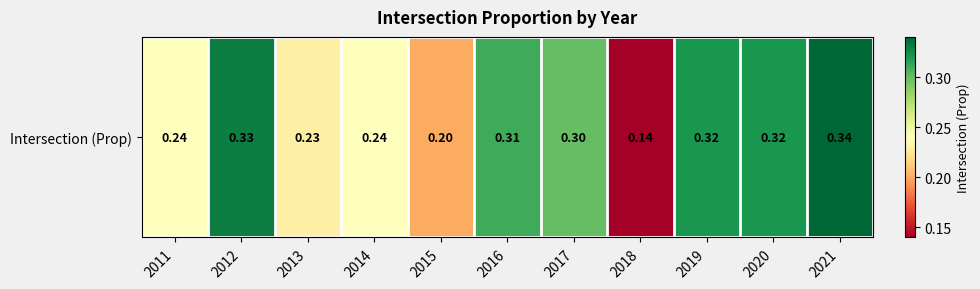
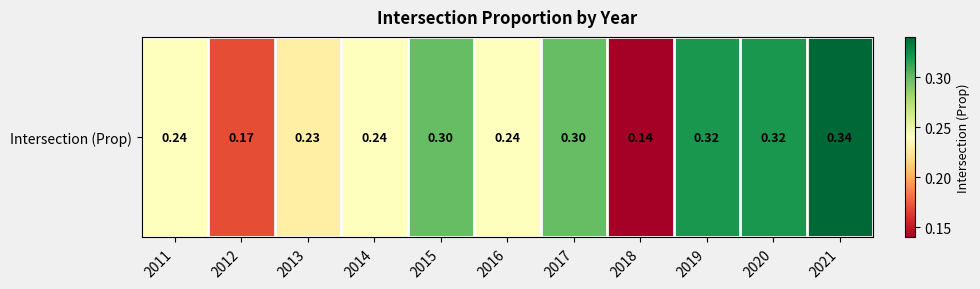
  {
    "Intersection (Prop)": {
      "2011": 0.24,
-     "2012": 0.33,
+     "2012": 0.17,
      "2013": 0.23,
      "2014": 0.24,
-     "2015": 0.20,
-     "2016": 0.31,
+     "2015": 0.30,
+     "2016": 0.24,
      "2017": 0.30,
      "2018": 0.14,
      "2019": 0.32,
      "2020": 0.32,
      "2021": 0.34
    }
  }
